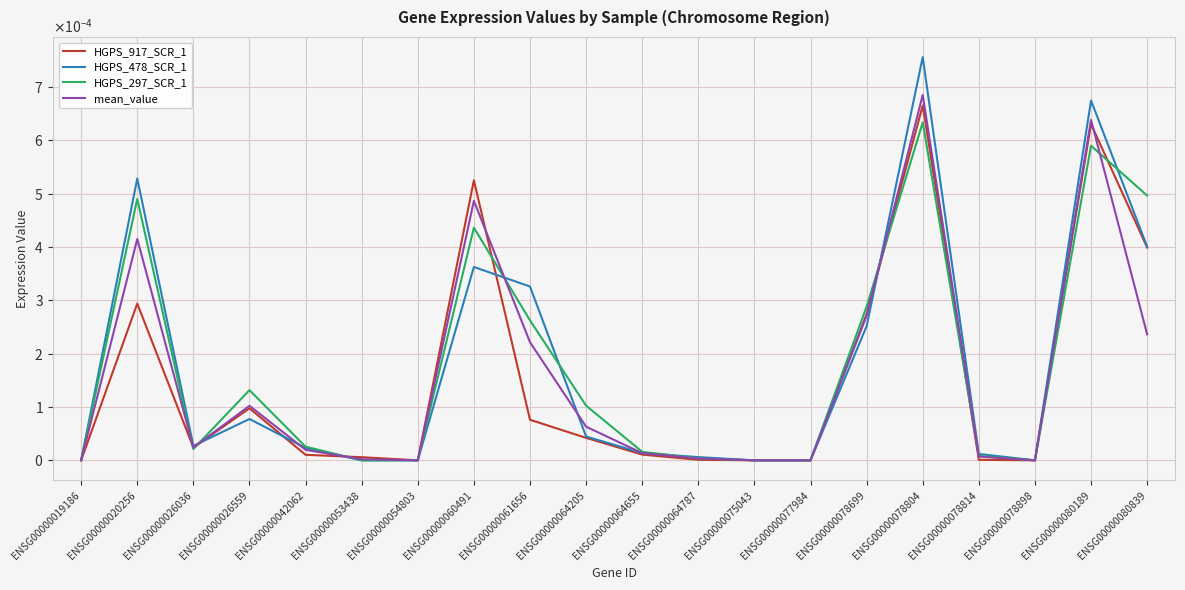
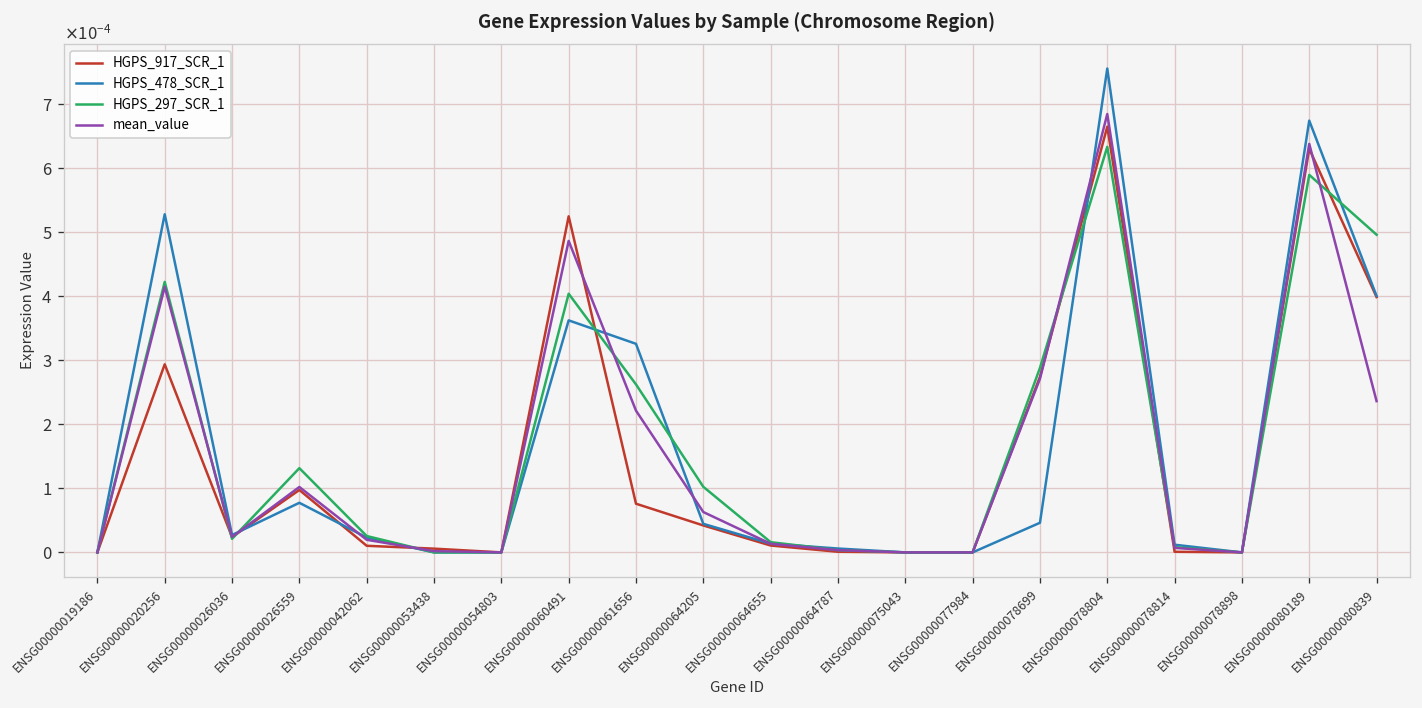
  {
    "HGPS_917_SCR_1": {
      "ENSG00000020256": 0.00029,
      "ENSG00000042062": 0.00001,
      "ENSG00000060491": 0.00052,
      "ENSG00000061656": 0.00008,
      "ENSG00000078804": 0.00066,
      "ENSG00000078814": 0.00000,
      "ENSG00000080189": 0.00063
    },
    "HGPS_478_SCR_1": {
      "ENSG00000020256": 0.00053,
      "ENSG00000026559": 0.00008,
      "ENSG00000060491": 0.00036,
      "ENSG00000061656": 0.00033,
-     "ENSG00000078699": 0.00025,
+     "ENSG00000078699": 0.00005,
      "ENSG00000078804": 0.00076,
      "ENSG00000080189": 0.00067
    },
    "HGPS_297_SCR_1": {
-     "ENSG00000020256": 0.00049,
+     "ENSG00000020256": 0.00042,
      "ENSG00000026559": 0.00013,
-     "ENSG00000060491": 0.00044,
+     "ENSG00000060491": 0.00040,
      "ENSG00000061656": 0.00026,
      "ENSG00000064205": 0.00010,
      "ENSG00000078699": 0.00029,
      "ENSG00000078804": 0.00063,
      "ENSG00000080189": 0.00059,
      "ENSG00000080839": 0.00050
    },
    "mean_value": {
      "ENSG00000020256": 0.00041,
      "ENSG00000060491": 0.00049,
      "ENSG00000061656": 0.00022,
      "ENSG00000064205": 0.00006,
      "ENSG00000078804": 0.00068,
      "ENSG00000080189": 0.00064,
      "ENSG00000080839": 0.00024
    }
  }
